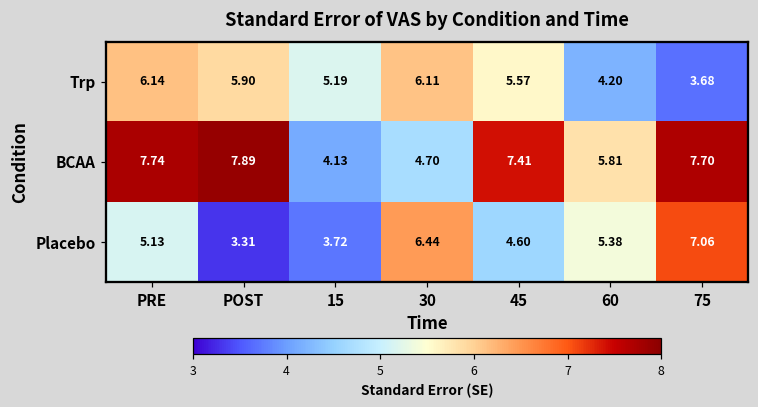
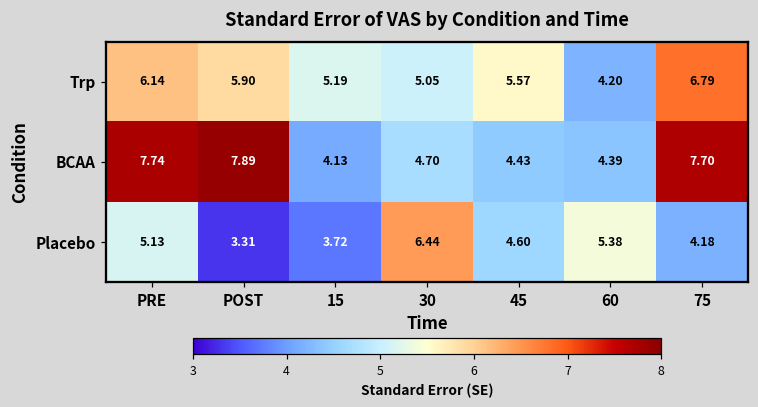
  {
    "Trp": {
      "PRE": 6.14,
      "POST": 5.90,
      "15": 5.19,
-     "30": 6.11,
+     "30": 5.05,
      "45": 5.57,
      "60": 4.20,
-     "75": 3.68
+     "75": 6.79
    },
    "BCAA": {
      "PRE": 7.74,
      "POST": 7.89,
      "15": 4.13,
      "30": 4.70,
-     "45": 7.41,
-     "60": 5.81,
+     "45": 4.43,
+     "60": 4.39,
      "75": 7.70
    },
    "Placebo": {
      "PRE": 5.13,
      "POST": 3.31,
      "15": 3.72,
      "30": 6.44,
      "45": 4.60,
      "60": 5.38,
-     "75": 7.06
+     "75": 4.18
    }
  }
